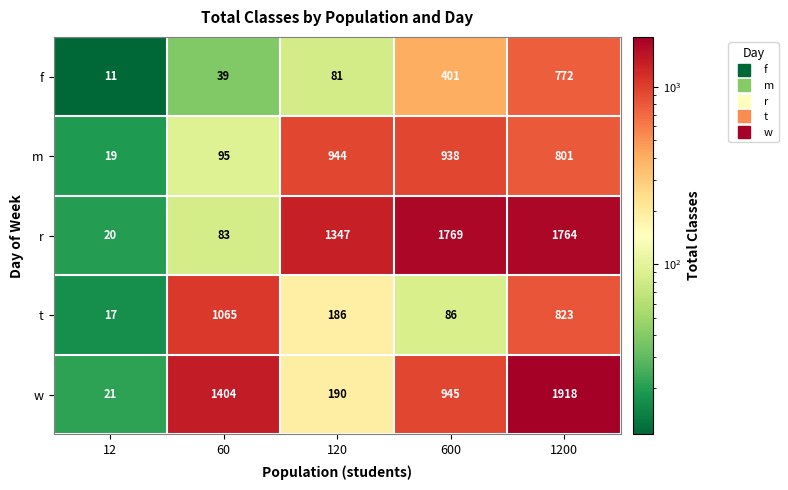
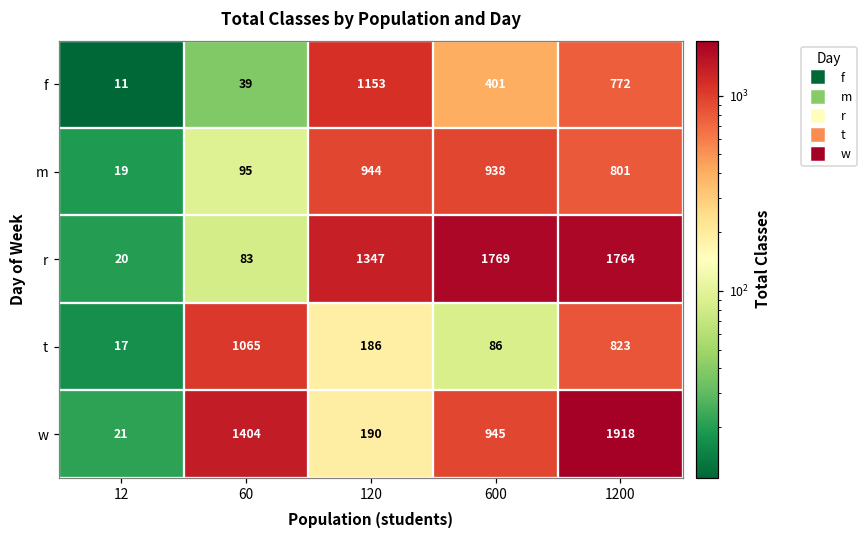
  {
    "f": {
      "12": 11,
      "60": 39,
-     "120": 81,
+     "120": 1153,
      "600": 401,
      "1200": 772
    },
    "m": {
      "12": 19,
      "60": 95,
      "120": 944,
      "600": 938,
      "1200": 801
    },
    "r": {
      "12": 20,
      "60": 83,
      "120": 1347,
      "600": 1769,
      "1200": 1764
    },
    "t": {
      "12": 17,
      "60": 1065,
      "120": 186,
      "600": 86,
      "1200": 823
    },
    "w": {
      "12": 21,
      "60": 1404,
      "120": 190,
      "600": 945,
      "1200": 1918
    }
  }
